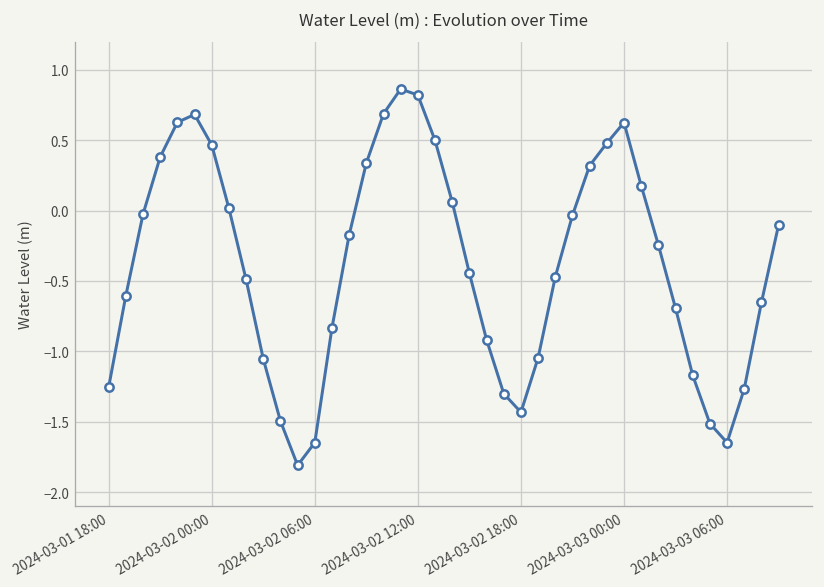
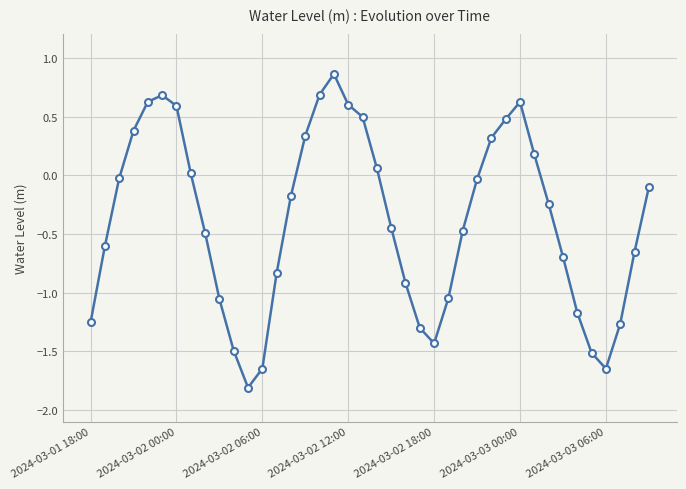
  {
    "2024-03-01 18:00": -1.25,
-   "2024-03-02 00:00": 0.47,
+   "2024-03-02 00:00": 0.59,
    "2024-03-02 06:00": -1.65,
-   "2024-03-02 12:00": 0.82,
+   "2024-03-02 12:00": 0.60,
    "2024-03-02 18:00": -1.43,
    "2024-03-03 00:00": 0.62,
    "2024-03-03 06:00": -1.65
  }
